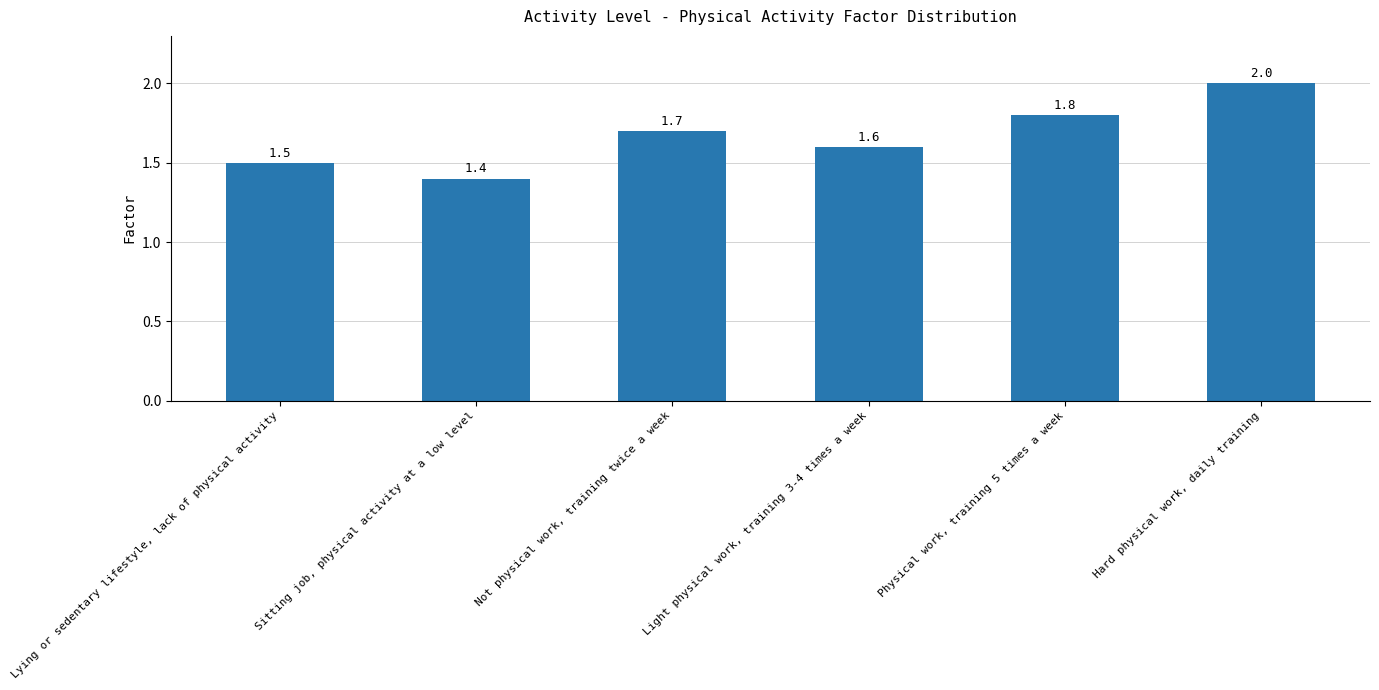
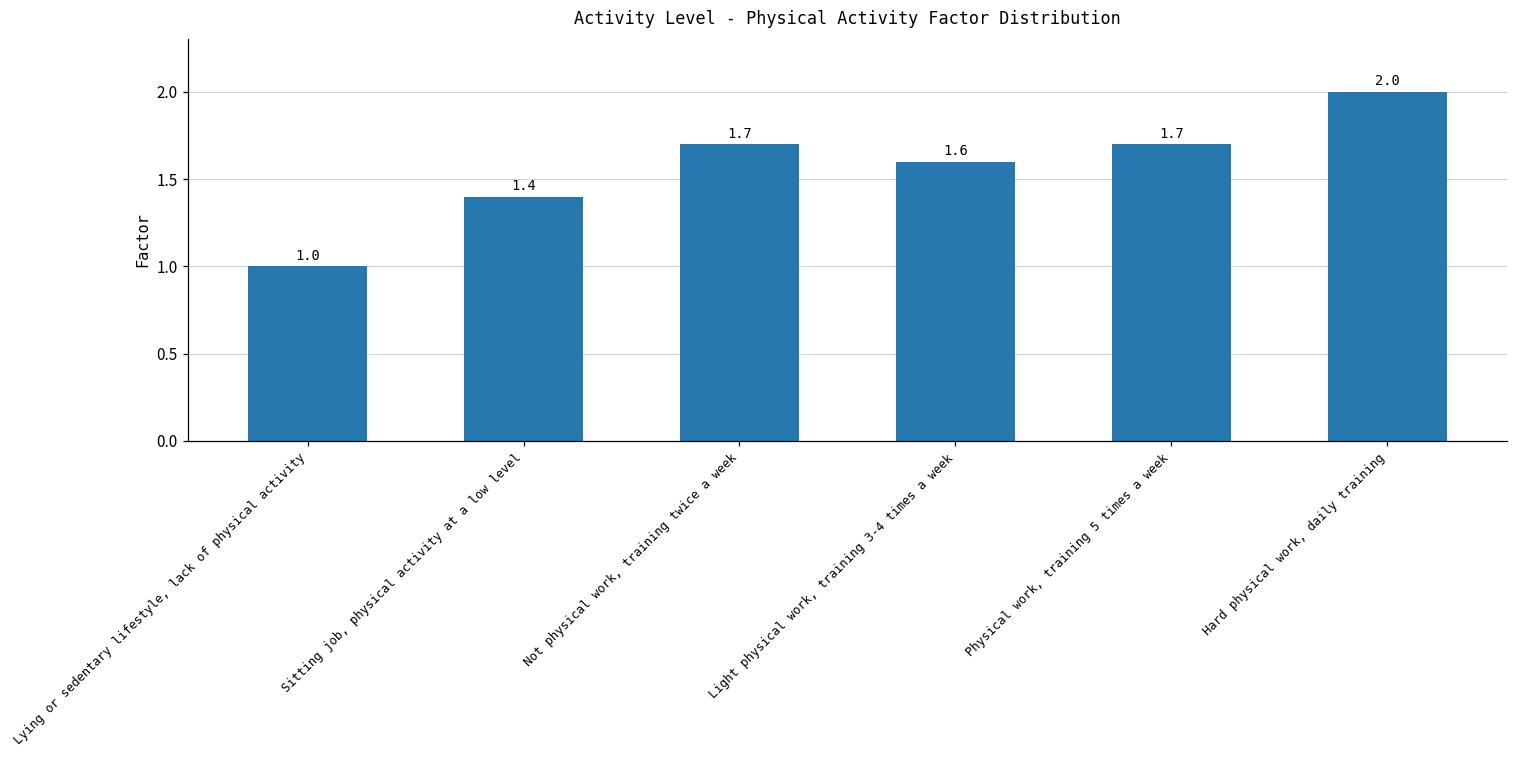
  {
-   "Lying or sedentary lifestyle, lack of physical activity": 1.5,
+   "Lying or sedentary lifestyle, lack of physical activity": 1.0,
    "Sitting job, physical activity at a low level": 1.4,
    "Not physical work, training twice a week": 1.7,
    "Light physical work, training 3-4 times a week": 1.6,
-   "Physical work, training 5 times a week": 1.8,
+   "Physical work, training 5 times a week": 1.7,
    "Hard physical work, daily training": 2.0
  }
